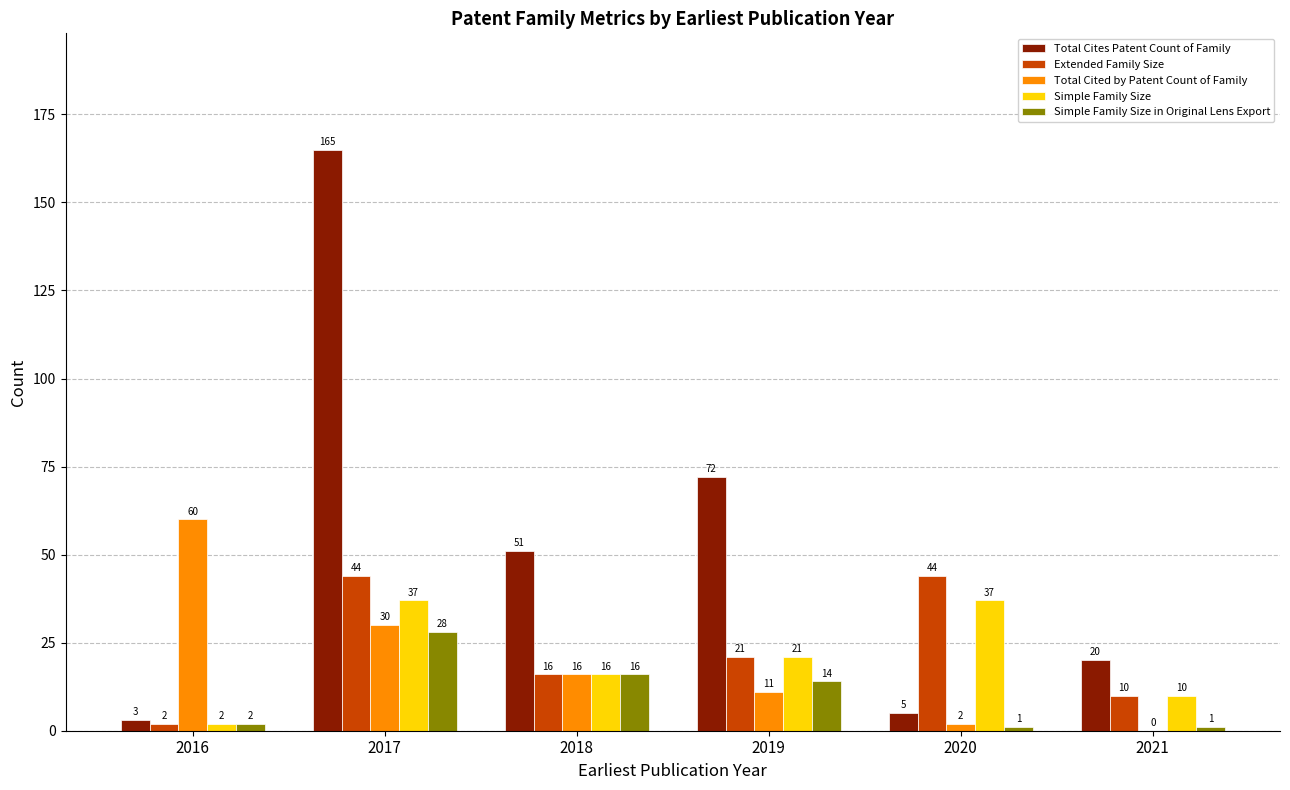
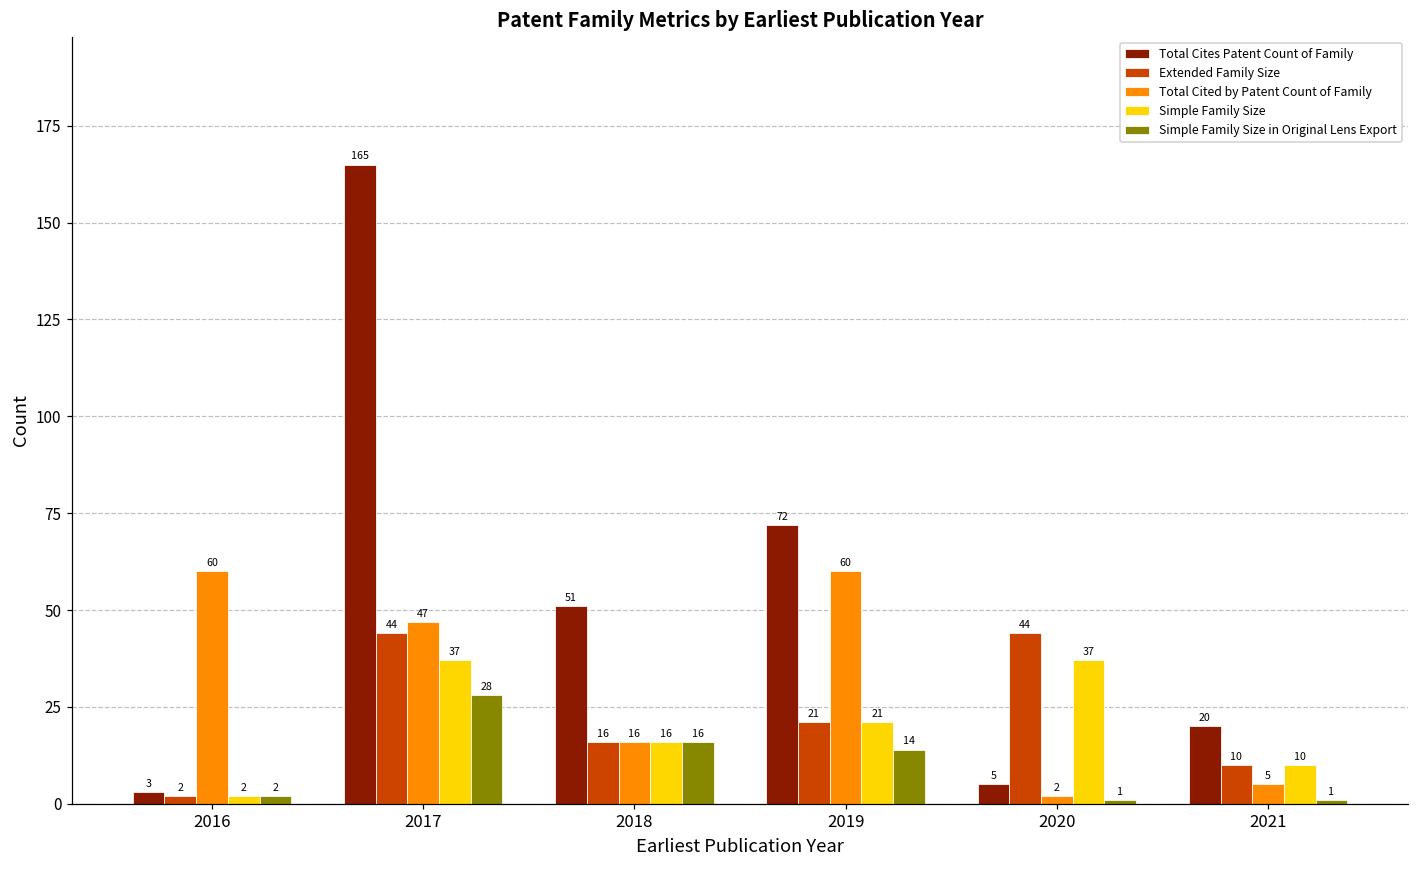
  {
    "Total Cites Patent Count of Family": {
      "2016": 3,
      "2017": 165,
      "2018": 51,
      "2019": 72,
      "2020": 5,
      "2021": 20
    },
    "Extended Family Size": {
      "2016": 2,
      "2017": 44,
      "2018": 16,
      "2019": 21,
      "2020": 44,
      "2021": 10
    },
    "Total Cited by Patent Count of Family": {
      "2016": 60,
-     "2017": 30,
+     "2017": 47,
      "2018": 16,
-     "2019": 11,
+     "2019": 60,
      "2020": 2,
-     "2021": 0
+     "2021": 5
    },
    "Simple Family Size": {
      "2016": 2,
      "2017": 37,
      "2018": 16,
      "2019": 21,
      "2020": 37,
      "2021": 10
    },
    "Simple Family Size in Original Lens Export": {
      "2016": 2,
      "2017": 28,
      "2018": 16,
      "2019": 14,
      "2020": 1,
      "2021": 1
    }
  }
